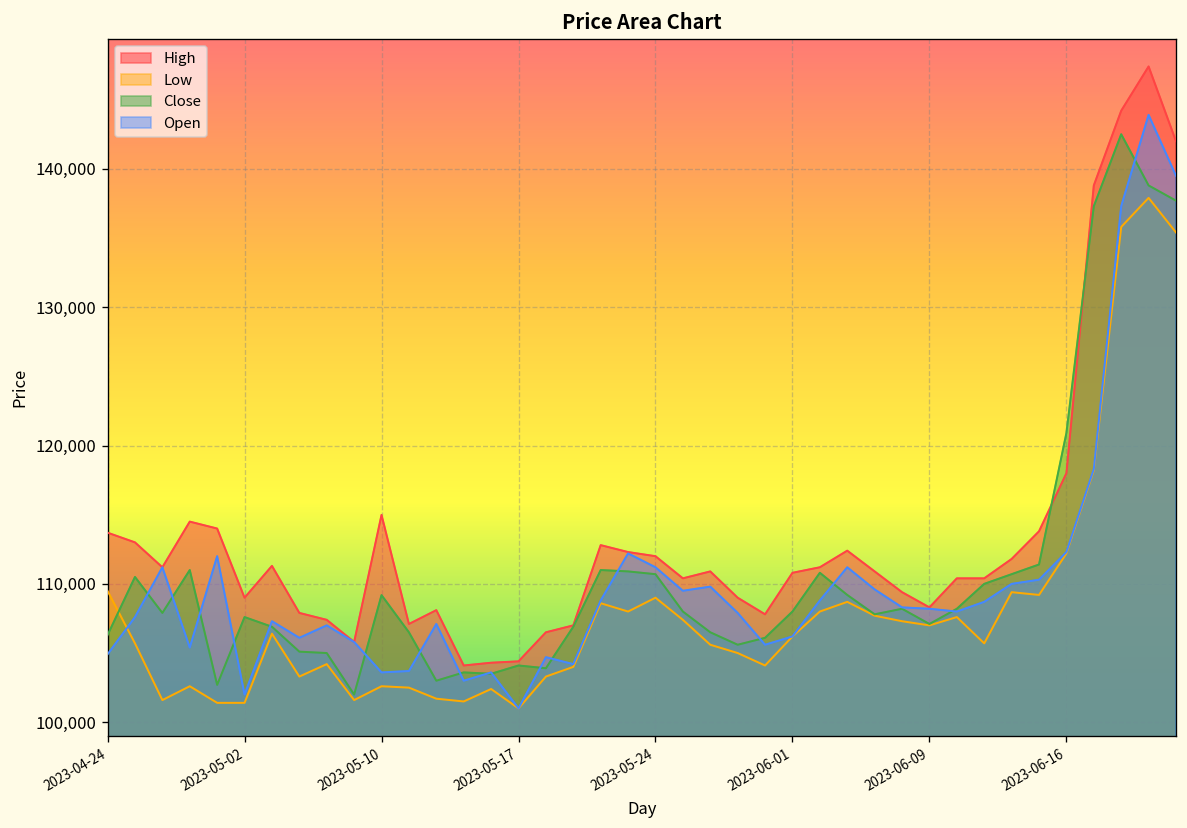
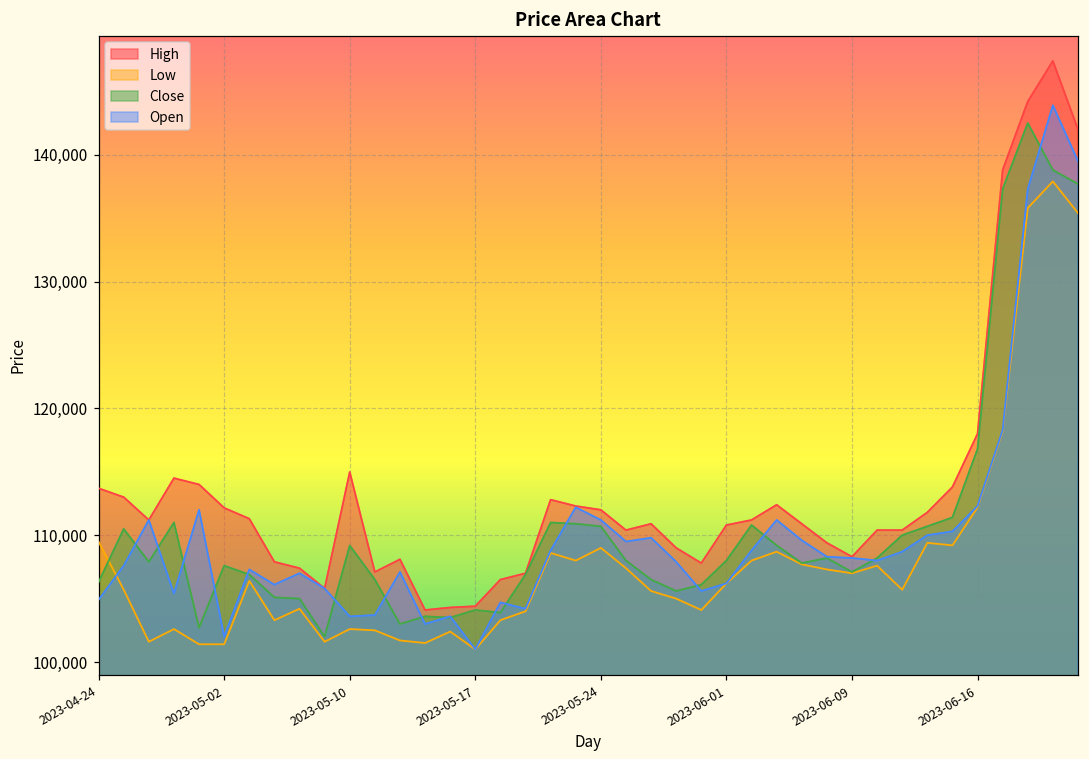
  {
    "High": {
      "2023-04-24": "113,700",
-     "2023-05-02": "109,000",
+     "2023-05-02": "112,200",
      "2023-05-10": "115,000",
      "2023-05-17": "104,400",
      "2023-05-24": "112,000",
      "2023-06-01": "110,800",
      "2023-06-16": "118,000"
    },
    "Low": {
      "2023-04-24": "109,500",
      "2023-05-02": "101,400",
      "2023-05-10": "102,600",
      "2023-05-24": "109,000"
    },
    "Close": {
      "2023-04-24": "106,300",
      "2023-05-02": "107,600",
      "2023-05-10": "109,200",
      "2023-05-17": "104,100",
      "2023-05-24": "110,700",
      "2023-06-01": "108,000",
-     "2023-06-16": "120,900"
+     "2023-06-16": "116,800"
    },
    "Open": {
      "2023-04-24": "104,900",
      "2023-05-02": "102,000",
      "2023-05-10": "103,600",
      "2023-05-24": "111,200"
    }
  }
